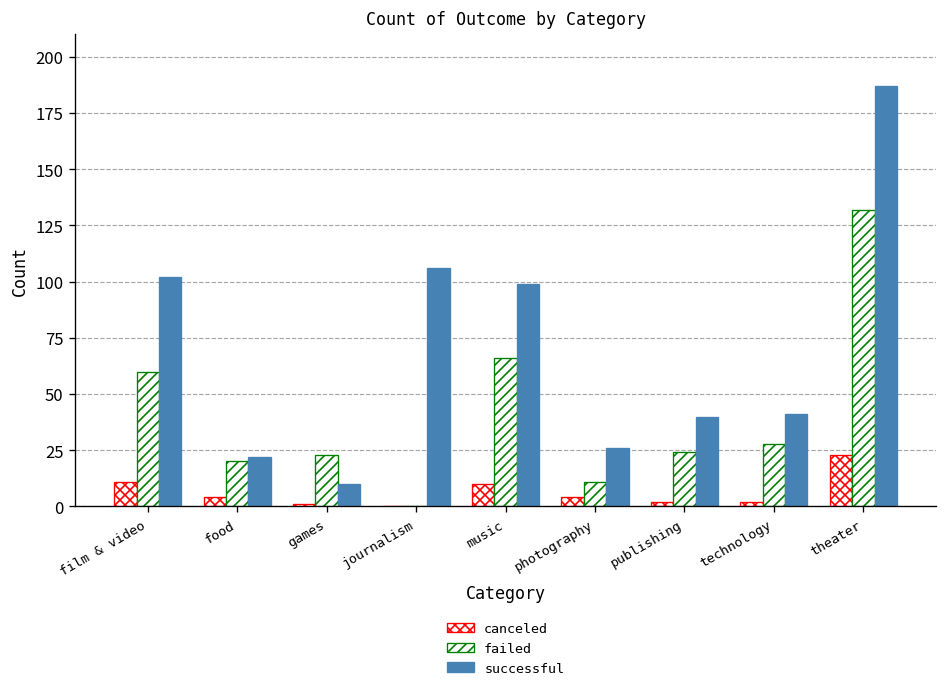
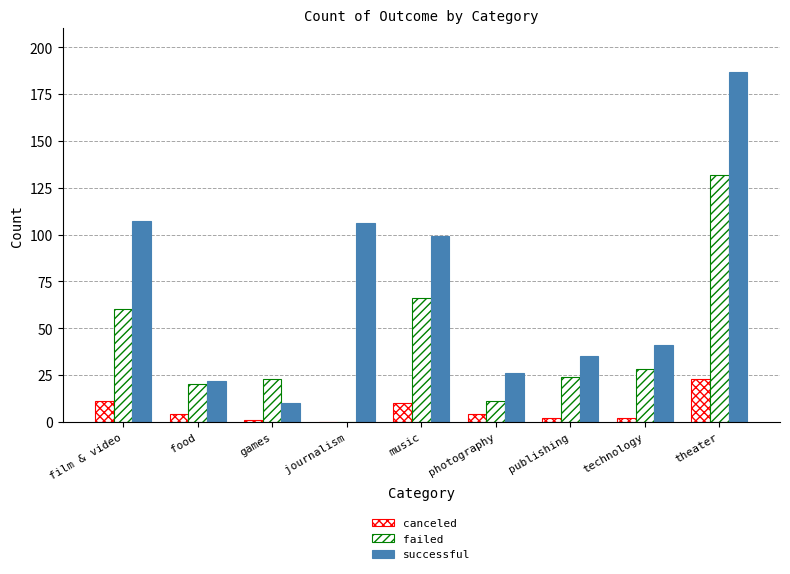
  {
    "successful": {
-     "film & video": 102,
+     "film & video": 107,
      "food": 22,
      "games": 10,
      "journalism": 106,
      "music": 99,
      "photography": 26,
-     "publishing": 40,
+     "publishing": 35,
      "technology": 41,
      "theater": 187
    }
  }
